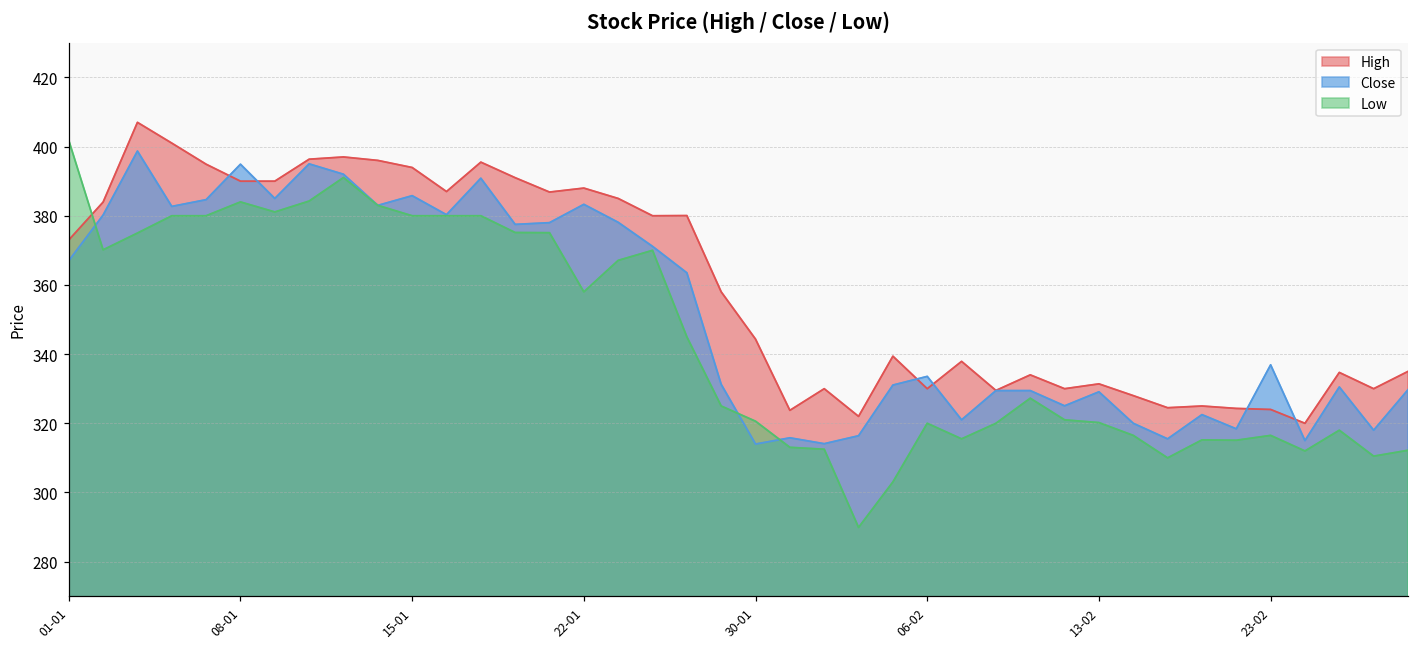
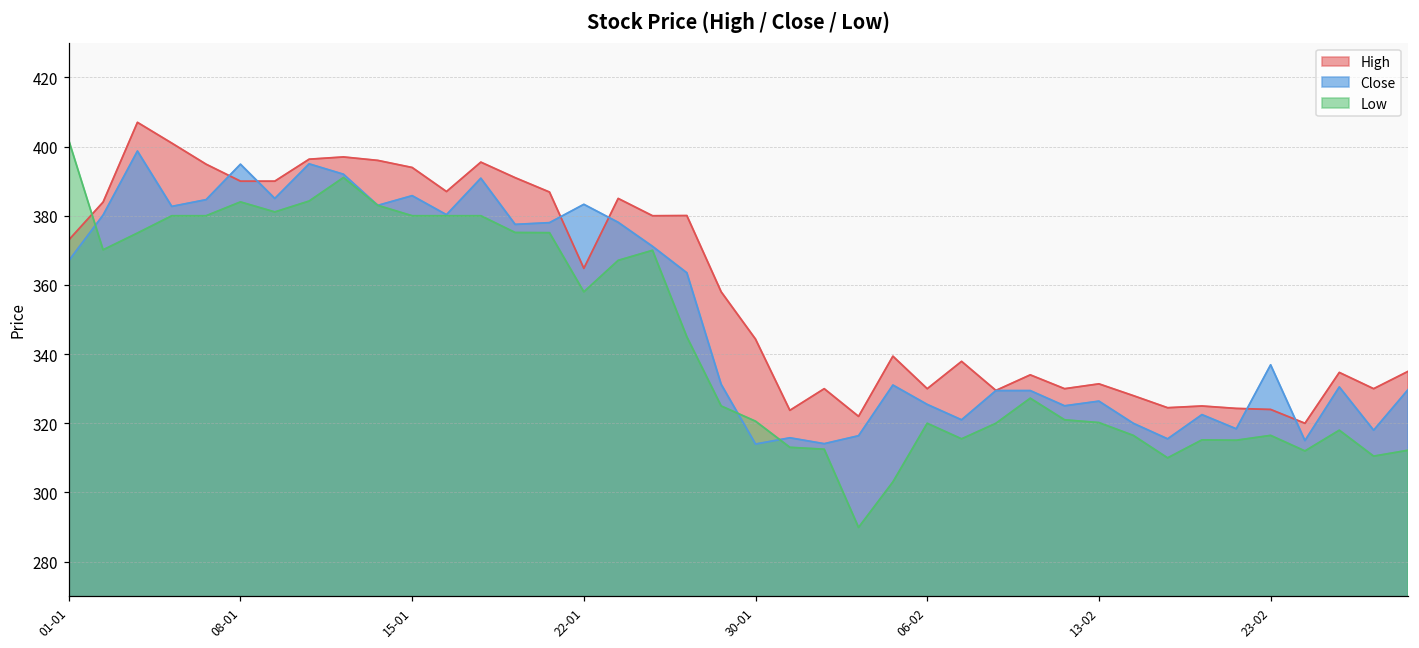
  {
    "High": {
      "01-01": 373,
      "08-01": 390,
      "15-01": 394,
-     "22-01": 388,
+     "22-01": 365,
      "30-01": 344,
      "06-02": 330,
      "13-02": 331,
      "23-02": 324
    },
    "Close": {
      "01-01": 367,
      "08-01": 395,
      "15-01": 386,
      "22-01": 383,
      "30-01": 314,
-     "06-02": 334,
-     "13-02": 329,
+     "06-02": 325,
+     "13-02": 326,
      "23-02": 337
    },
    "Low": {
      "01-01": 402,
      "08-01": 384,
      "15-01": 380,
      "22-01": 358,
      "30-01": 321,
      "06-02": 320,
      "13-02": 320,
      "23-02": 317
    }
  }
